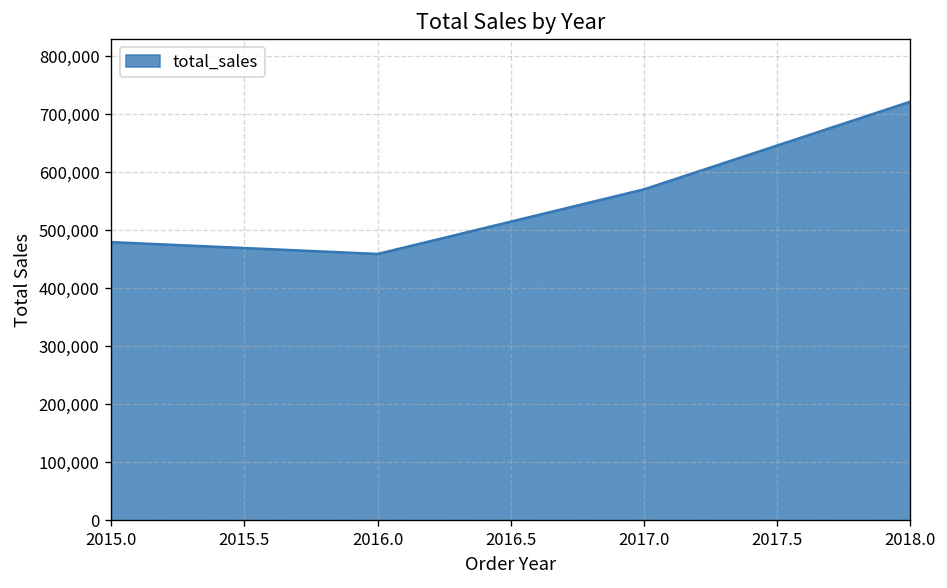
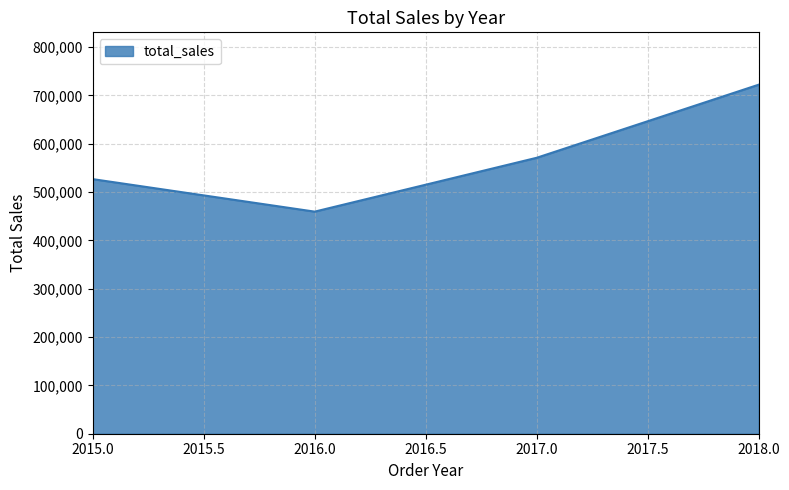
  {
-   "2015.0": "480,000",
+   "2015.0": "530,000",
    "2016.0": "460,000",
    "2017.0": "570,000",
    "2018.0": "720,000"
  }
